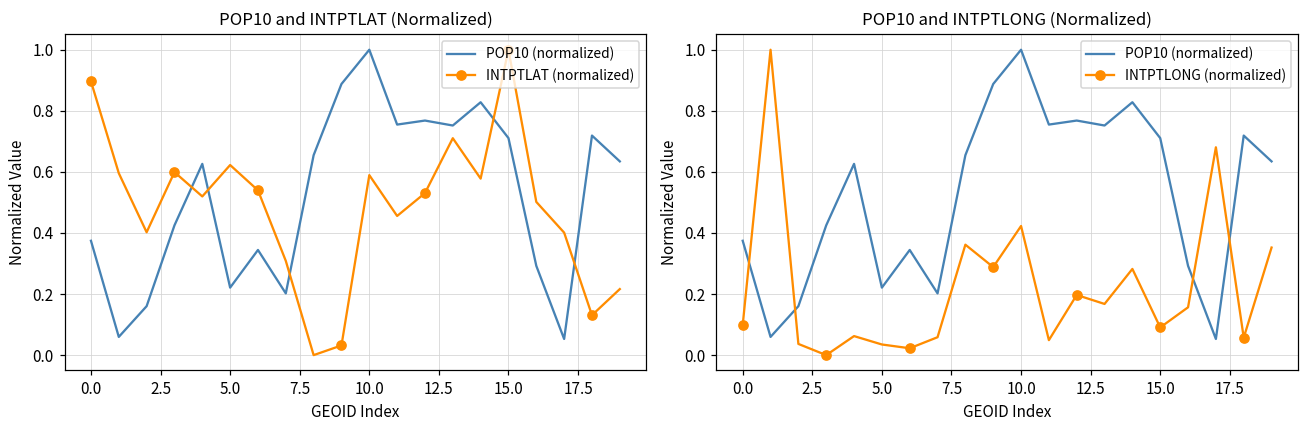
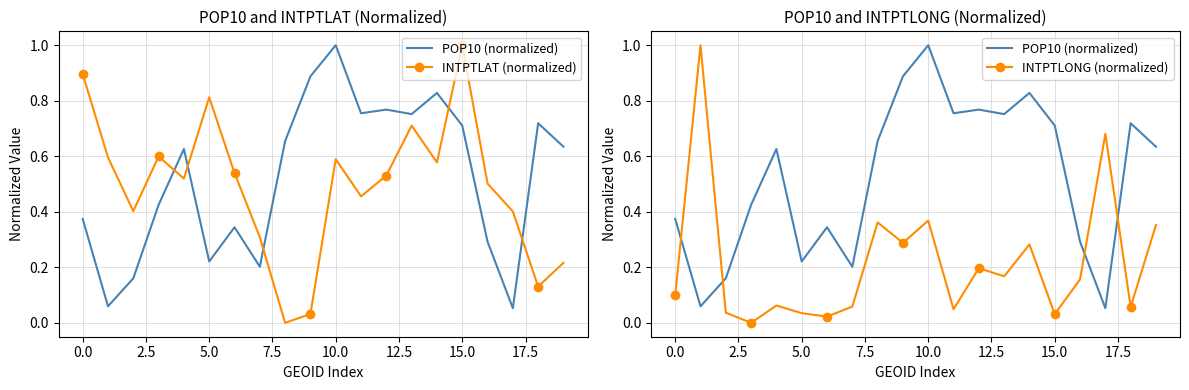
  {
    "POP10 and INTPTLAT (Normalized)": {
      "POP10 (normalized)": {
        "0.0": 0.37,
        "5.0": 0.22,
        "10.0": 1.00,
        "15.0": 0.71
      },
      "INTPTLAT (normalized)": {
        "0.0": 0.90,
-       "5.0": 0.62,
+       "5.0": 0.81,
        "10.0": 0.59
      }
    },
    "POP10 and INTPTLONG (Normalized)": {
      "POP10 (normalized)": {
        "0.0": 0.37,
        "5.0": 0.22,
        "10.0": 1.00,
        "15.0": 0.71
      },
      "INTPTLONG (normalized)": {
        "0.0": 0.10,
        "5.0": 0.03,
-       "10.0": 0.42,
-       "15.0": 0.09
+       "10.0": 0.37,
+       "15.0": 0.03
      }
    }
  }
